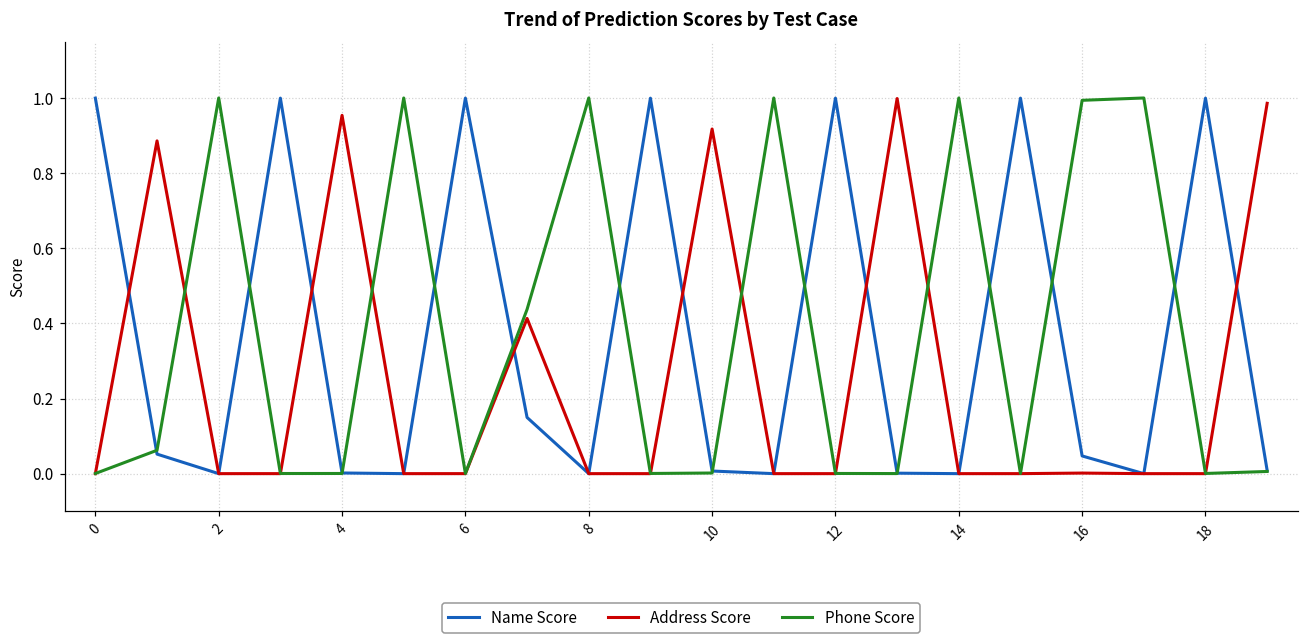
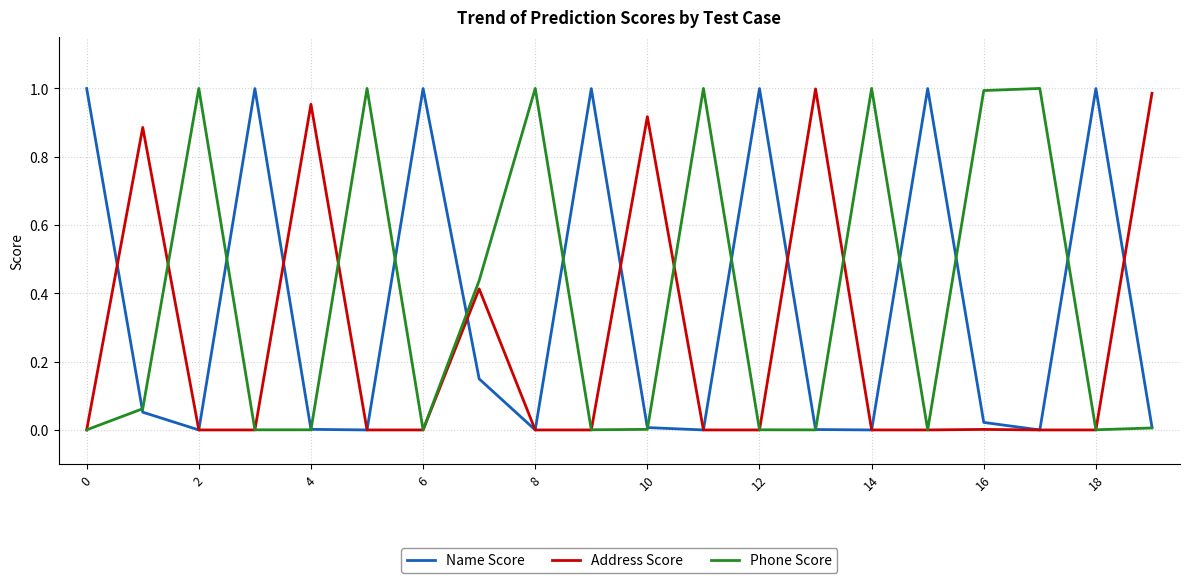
  {
    "Name Score": {
      "0": 1.00,
      "6": 1.00,
      "12": 1.00,
-     "16": 0.05,
+     "16": 0.02,
      "18": 1.00
    },
    "Address Score": {
      "4": 0.95,
      "10": 0.92,
      "16": 0.00
    },
    "Phone Score": {
      "2": 1.00,
      "8": 1.00,
      "14": 1.00,
      "16": 0.99
    }
  }
